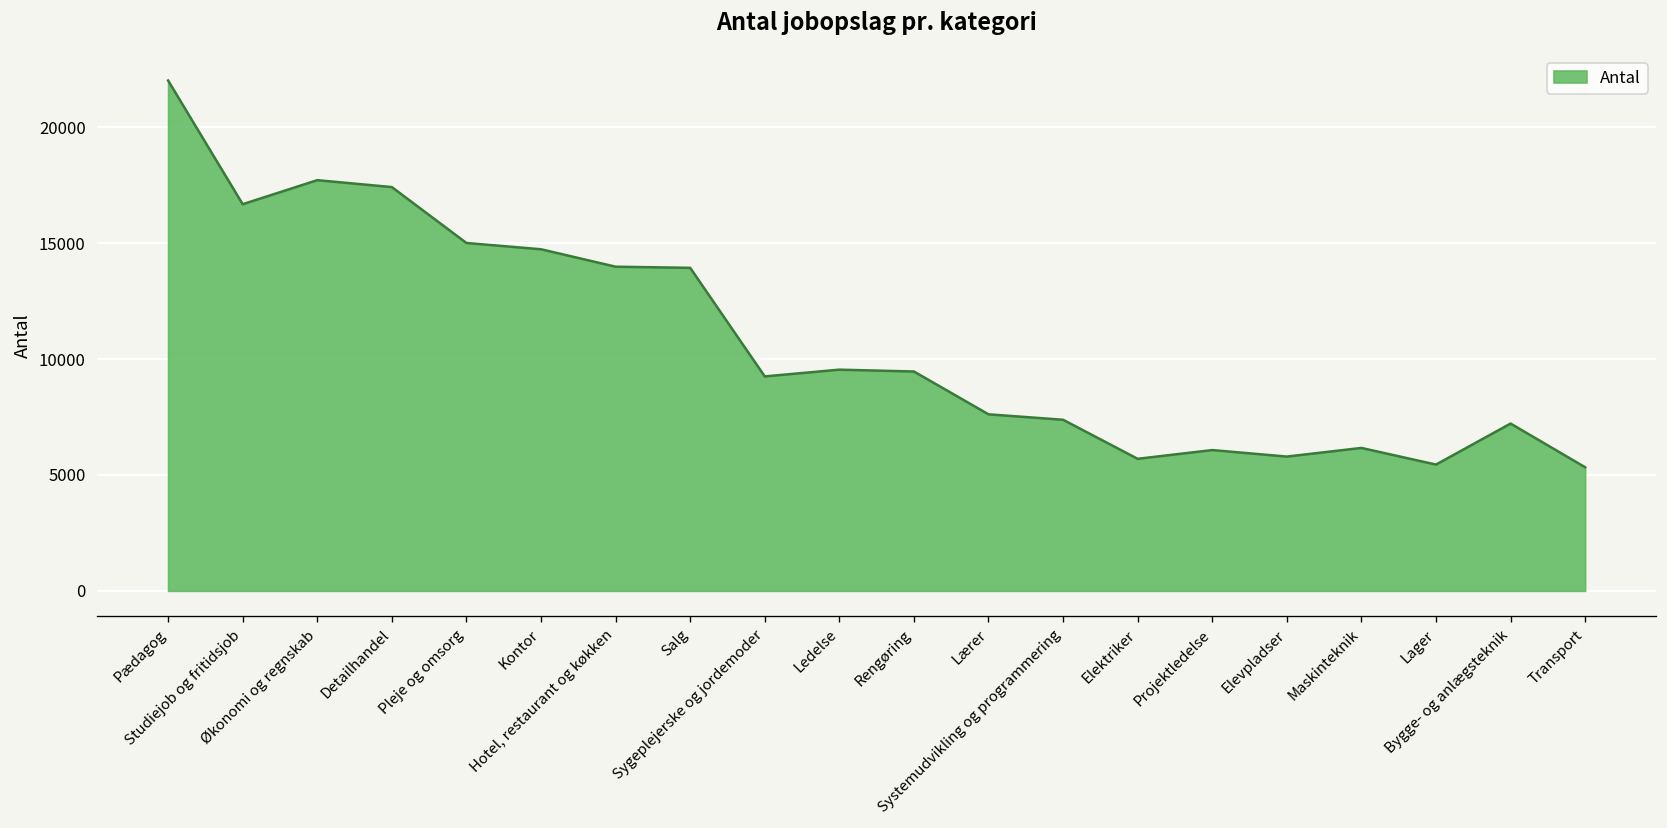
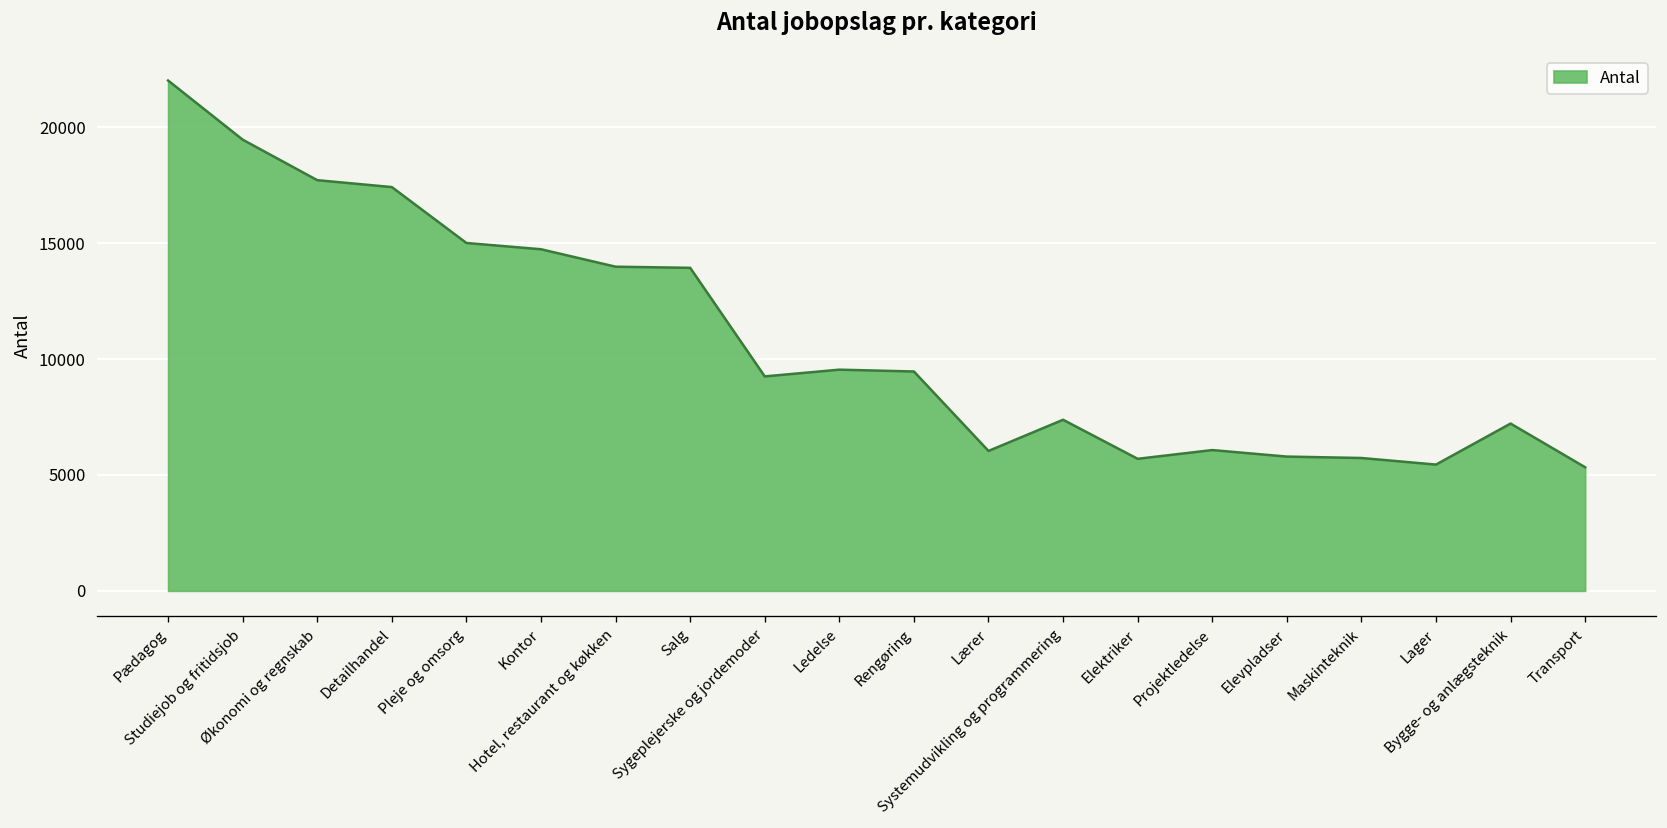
  {
    "Pædagog": 22000,
-   "Studiejob og fritidsjob": 16700,
+   "Studiejob og fritidsjob": 19500,
    "Økonomi og regnskab": 17700,
    "Detailhandel": 17400,
    "Pleje og omsorg": 15000,
    "Kontor": 14700,
    "Hotel, restaurant og køkken": 14000,
    "Salg": 13900,
    "Sygeplejerske og jordemoder": 9300,
    "Ledelse": 9500,
    "Rengøring": 9500,
-   "Lærer": 7600,
+   "Lærer": 6000,
    "Systemudvikling og programmering": 7400,
    "Elektriker": 5700,
    "Projektledelse": 6100,
    "Elevpladser": 5800,
-   "Maskinteknik": 6200,
+   "Maskinteknik": 5700,
    "Lager": 5400,
    "Bygge- og anlægsteknik": 7200,
    "Transport": 5300
  }
